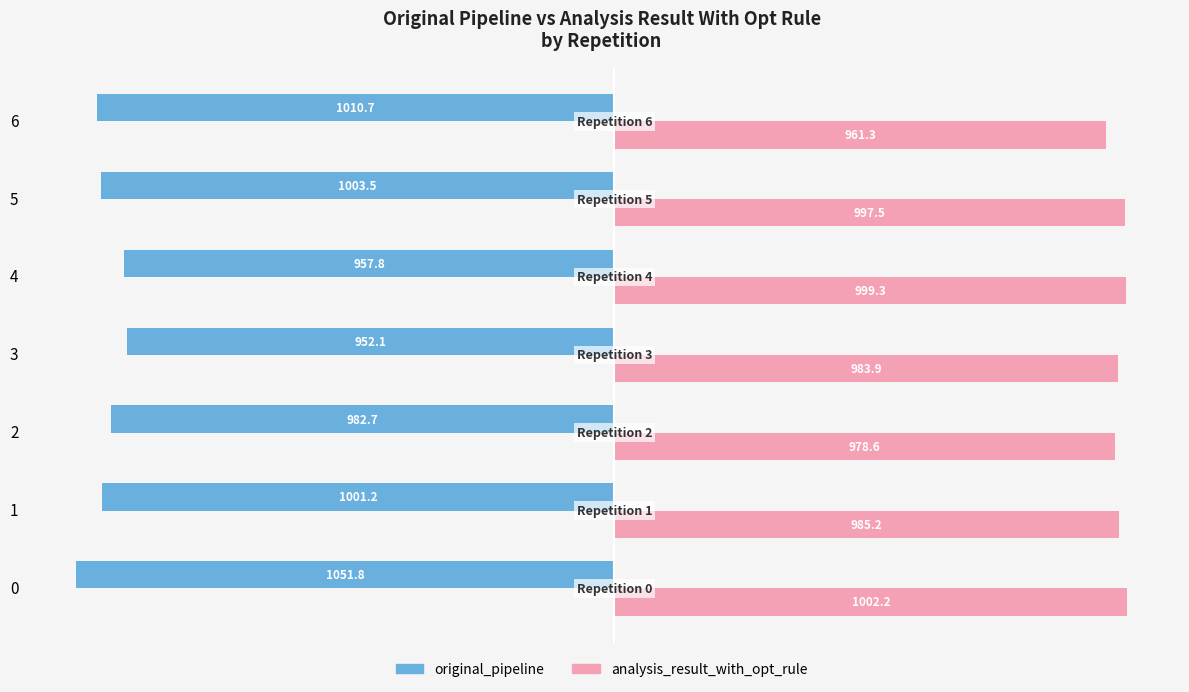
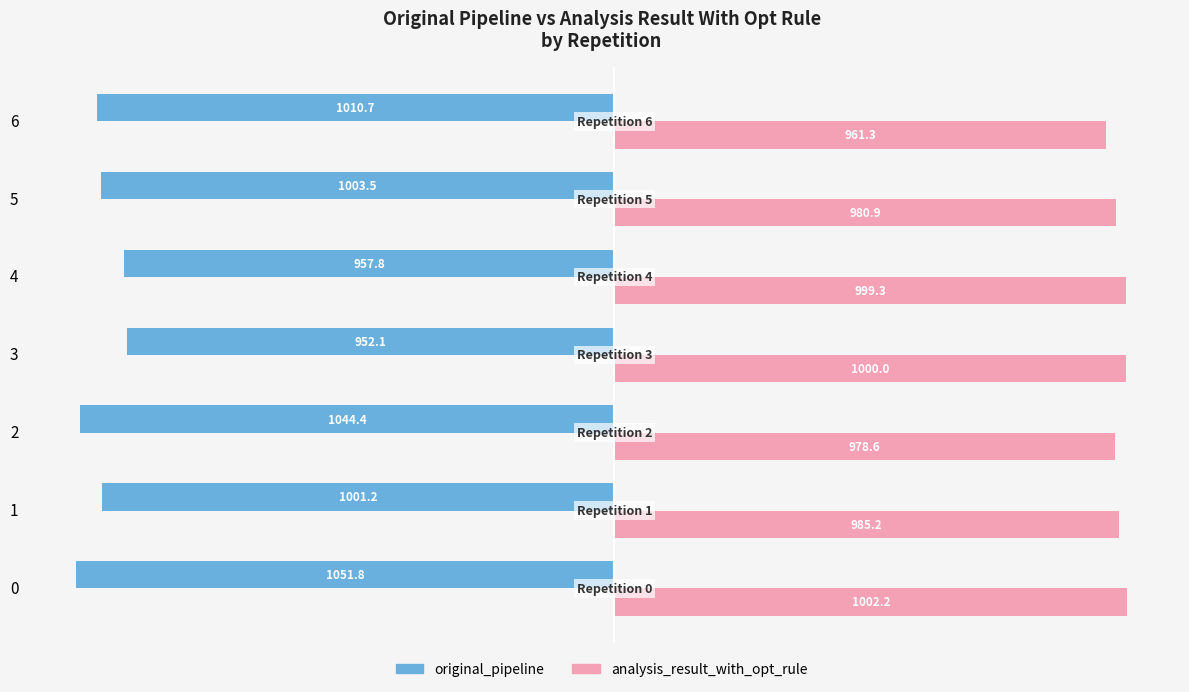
  {
    "original_pipeline": {
-     "2": 982.7
+     "2": 1044.4
    },
    "analysis_result_with_opt_rule": {
      "6": 961.3,
-     "5": 997.5,
+     "5": 980.9,
      "4": 999.3,
-     "3": 983.9,
+     "3": 1000.0,
      "2": 978.6,
      "1": 985.2,
      "0": 1002.2
    }
  }
